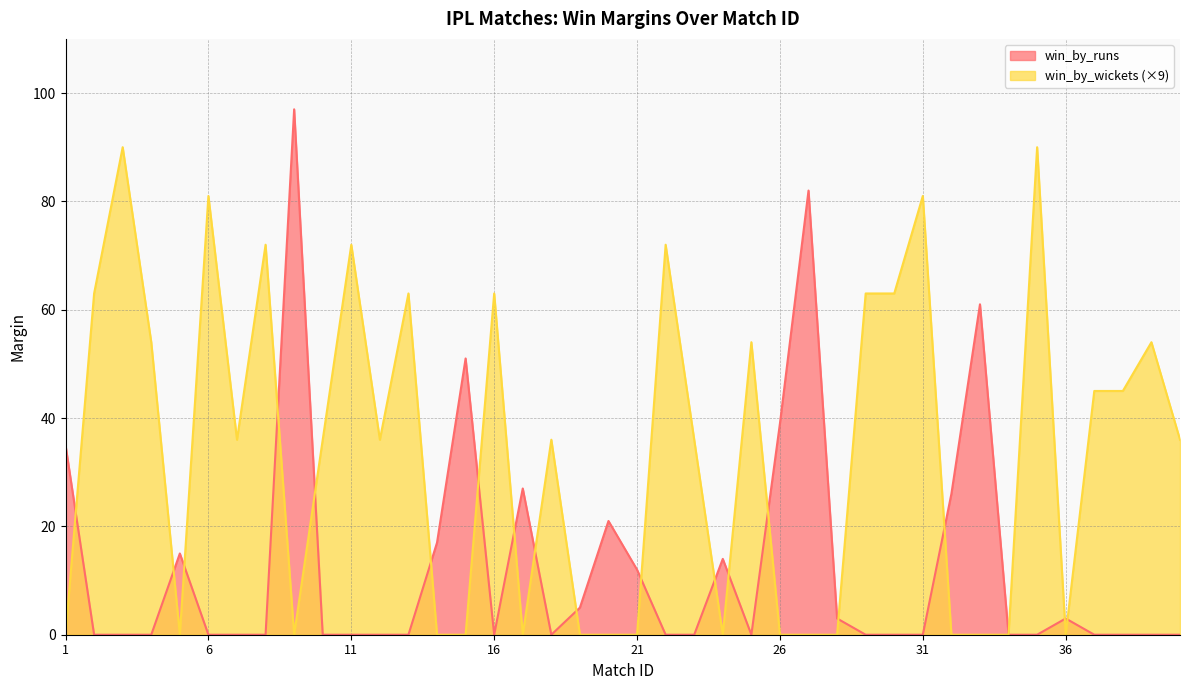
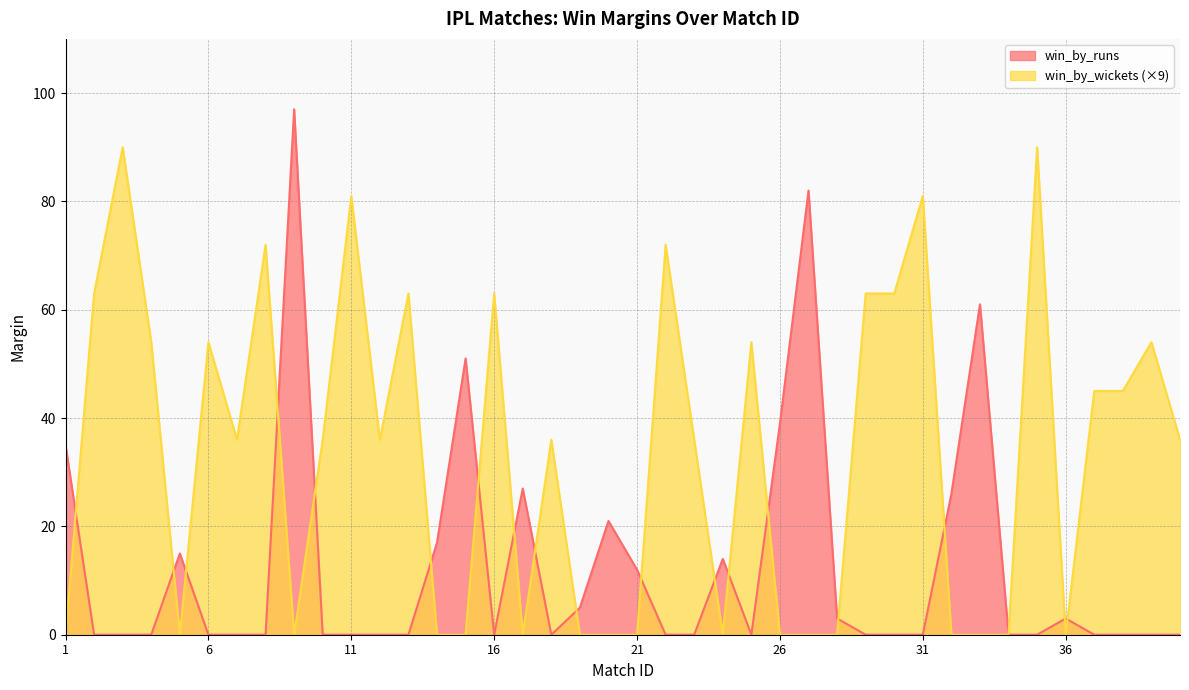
  {
    "win_by_runs": {
      "1": 35,
      "6": 0,
      "11": 0,
      "16": 0,
      "21": 12,
      "26": 39,
      "31": 0,
      "36": 3
    },
    "win_by_wickets (×9)": {
      "1": 0,
-     "6": 81,
-     "11": 72,
+     "6": 54,
+     "11": 81,
      "16": 63,
      "21": 0,
      "26": 0,
      "31": 81,
      "36": 0
    }
  }
